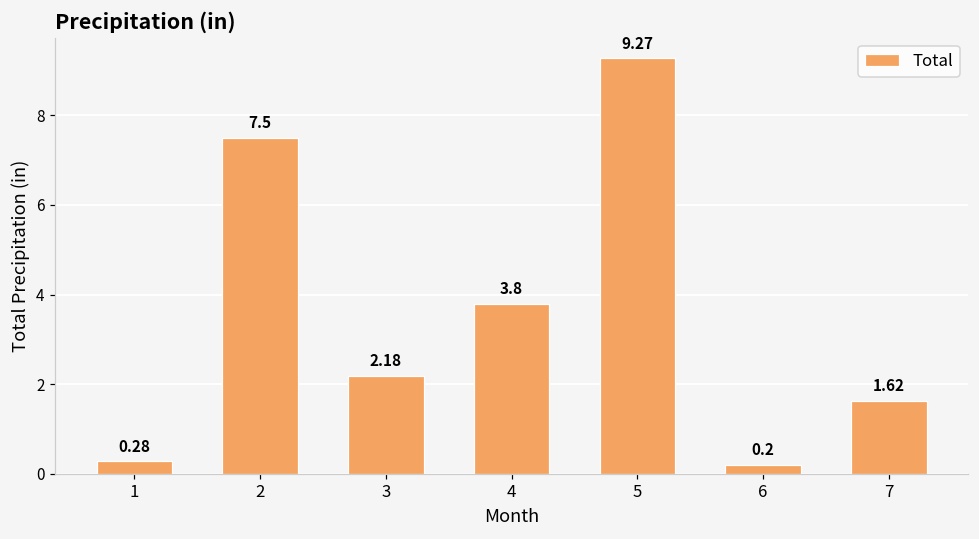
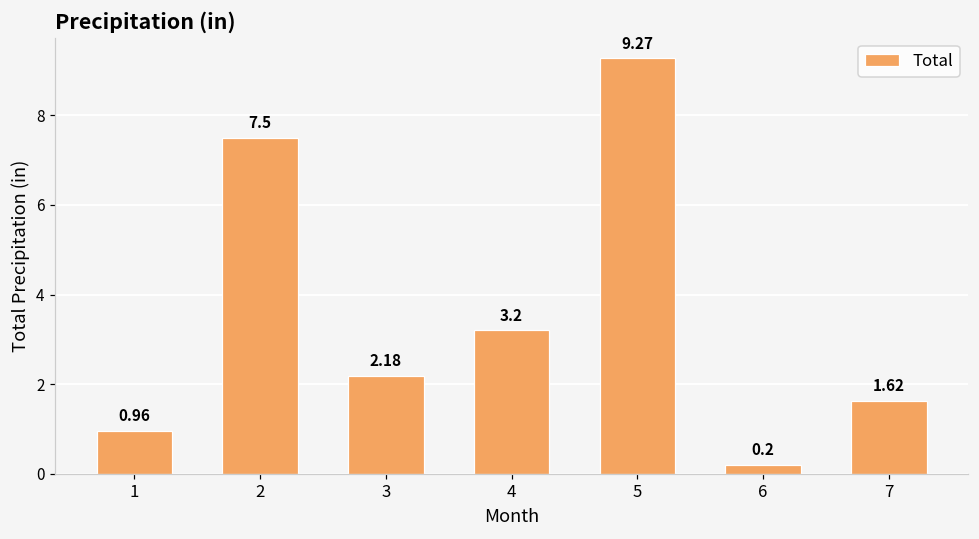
  {
-   "1": 0.28,
+   "1": 0.96,
    "2": 7.5,
    "3": 2.18,
-   "4": 3.8,
+   "4": 3.2,
    "5": 9.27,
    "6": 0.2,
    "7": 1.62
  }
